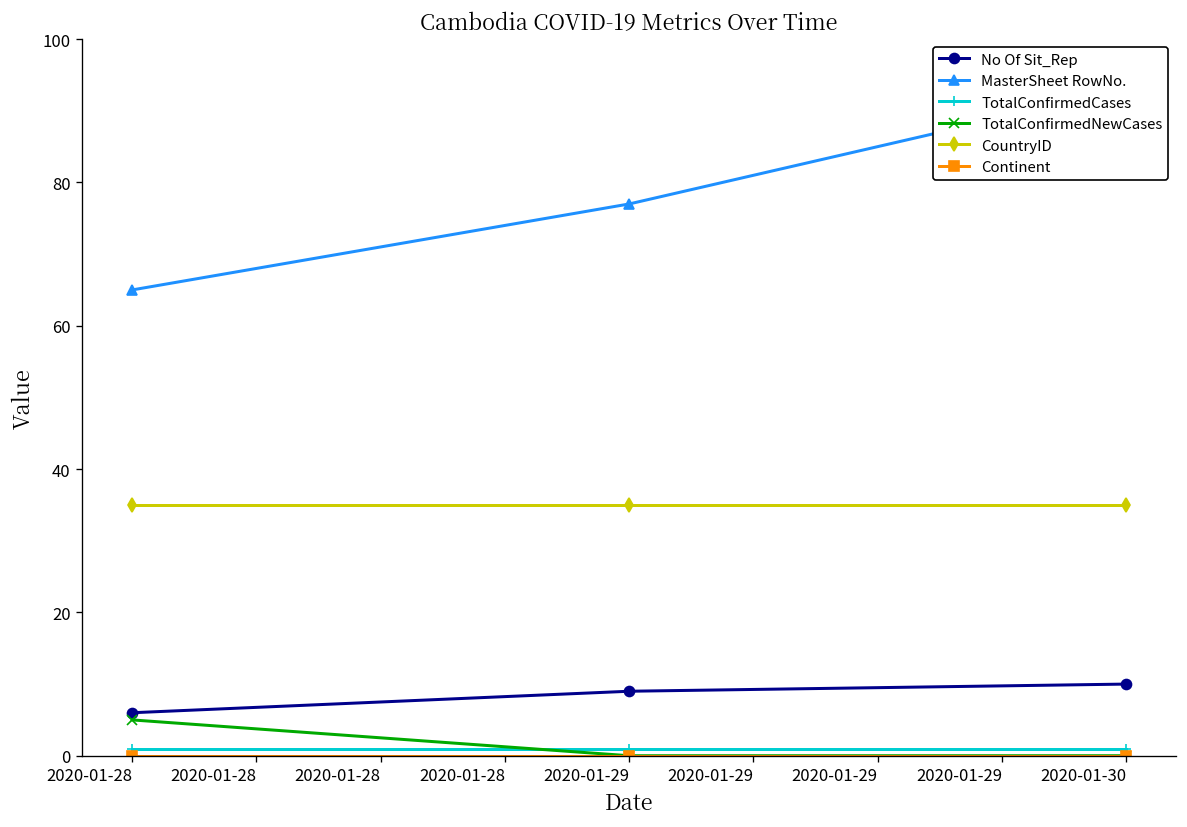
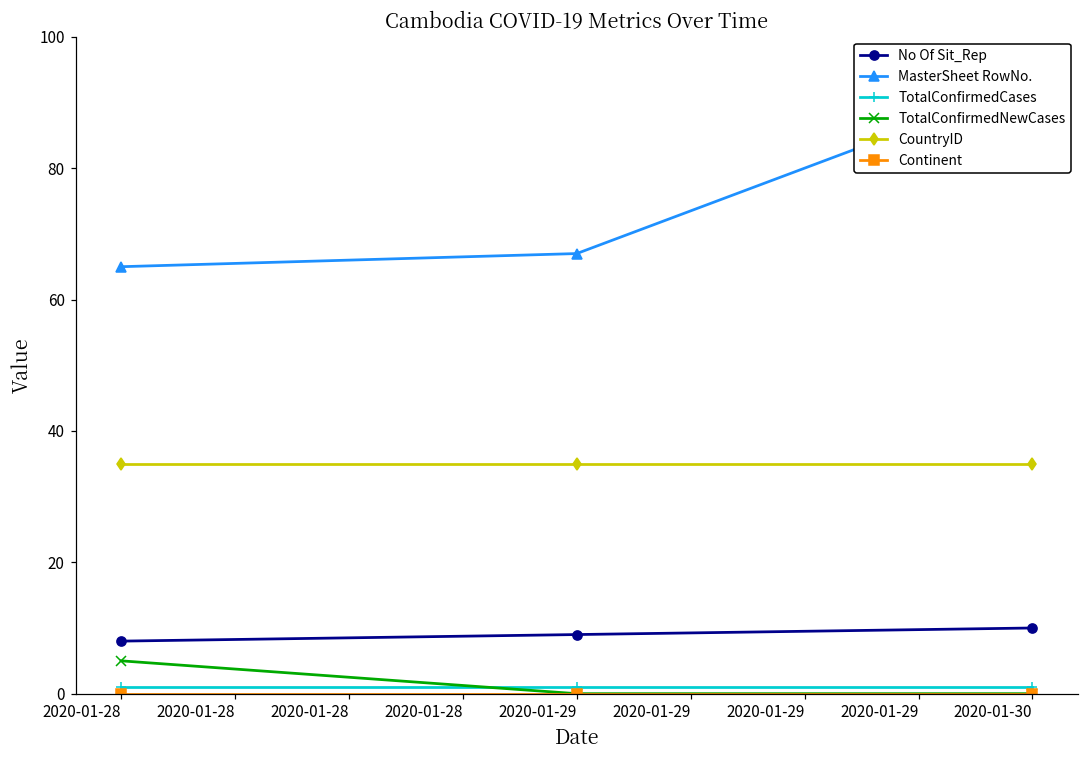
  {
    "No Of Sit_Rep": {
-     "2020-01-28": 6,
+     "2020-01-28": 8,
      "2020-01-29": 9,
      "2020-01-30": 10
    },
    "MasterSheet RowNo.": {
      "2020-01-28": 65,
-     "2020-01-29": 77
+     "2020-01-29": 67
    },
    "TotalConfirmedCases": {
      "2020-01-28": 1,
      "2020-01-29": 1,
      "2020-01-30": 1
    },
    "TotalConfirmedNewCases": {
      "2020-01-28": 5
    },
    "CountryID": {
      "2020-01-28": 35,
      "2020-01-29": 35,
      "2020-01-30": 35
    },
    "Continent": {
      "2020-01-28": 0
    }
  }
